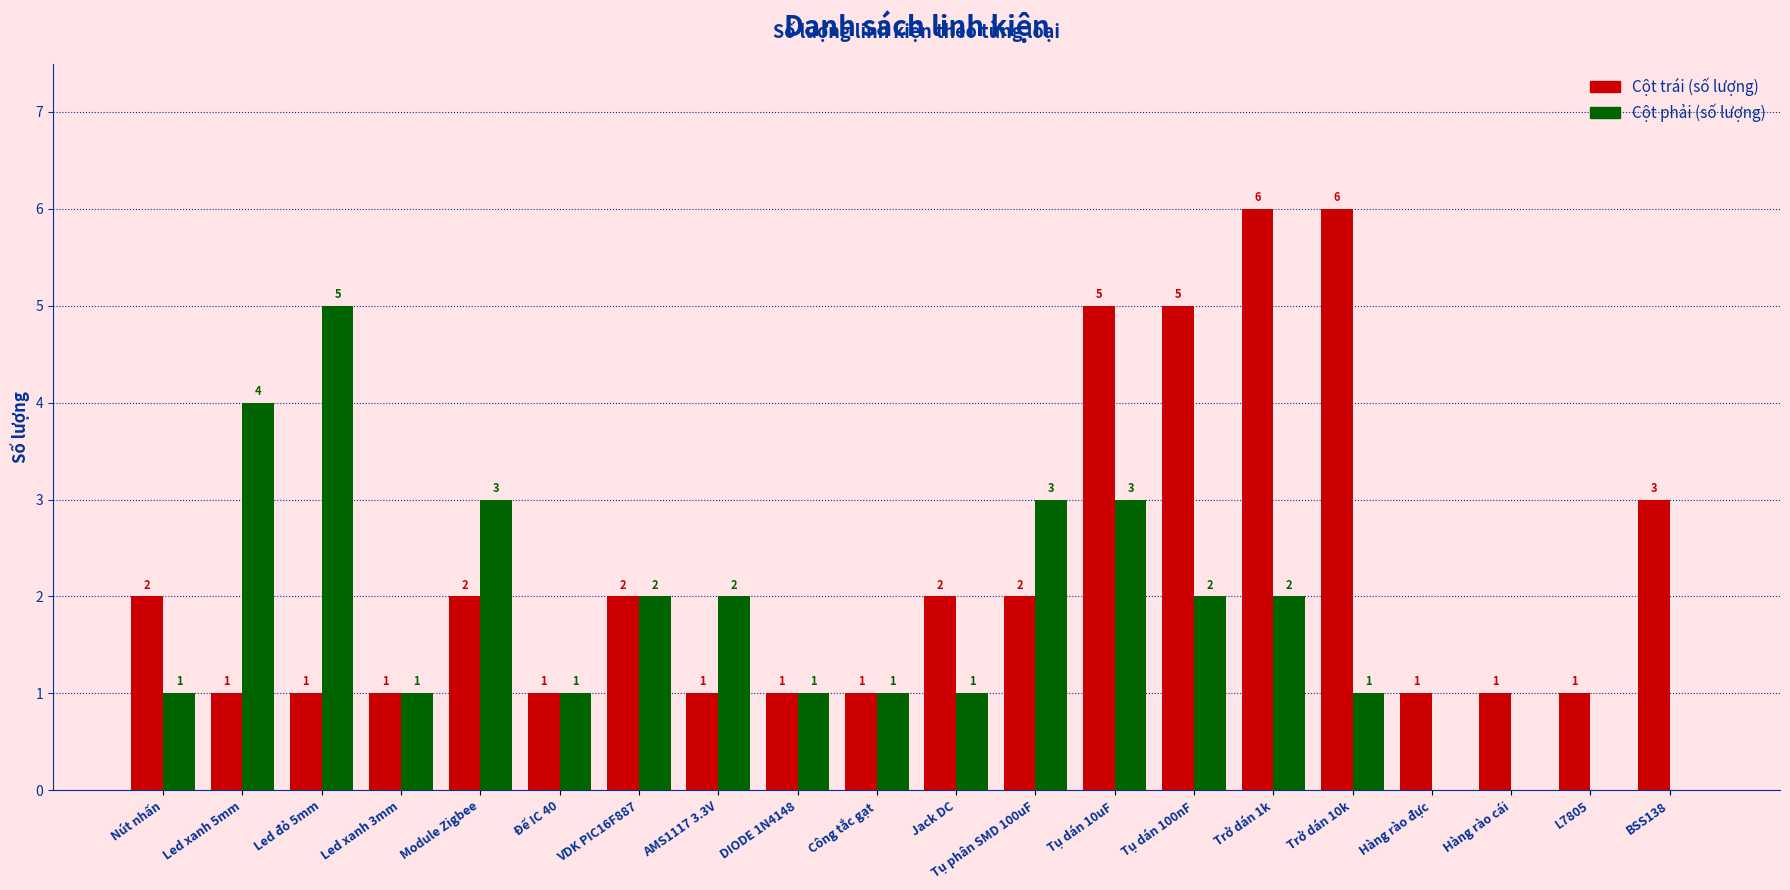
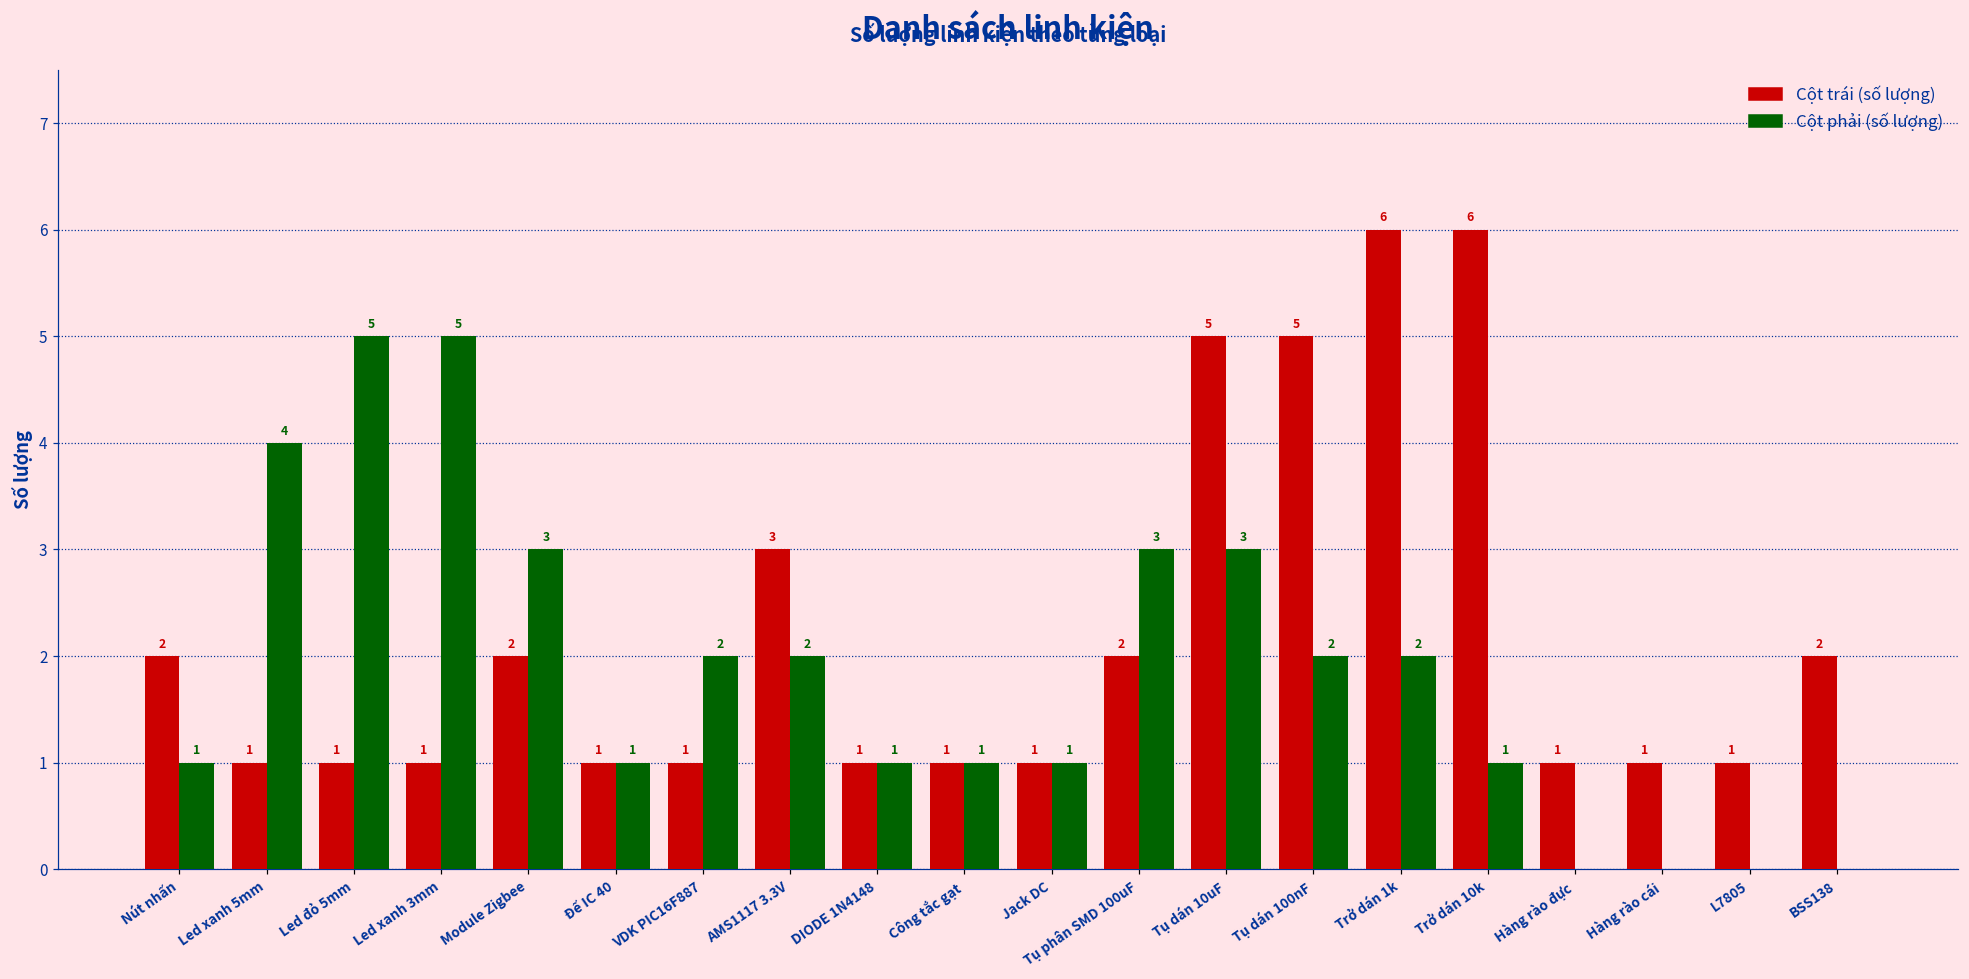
  {
    "Cột trái (số lượng)": {
      "Nút nhấn": 2,
      "Led xanh 5mm": 1,
      "Led đỏ 5mm": 1,
      "Led xanh 3mm": 1,
      "Module Zigbee": 2,
      "Đế IC 40": 1,
-     "VDK PIC16F887": 2,
-     "AMS1117 3.3V": 1,
+     "VDK PIC16F887": 1,
+     "AMS1117 3.3V": 3,
      "DIODE 1N4148": 1,
      "Công tắc gạt": 1,
-     "Jack DC": 2,
+     "Jack DC": 1,
      "Tụ phân SMD 100uF": 2,
      "Tụ dán 10uF": 5,
      "Tụ dán 100nF": 5,
      "Trở dán 1k": 6,
      "Trở dán 10k": 6,
      "Hàng rào đực": 1,
      "Hàng rào cái": 1,
      "L7805": 1,
-     "BSS138": 3
+     "BSS138": 2
    },
    "Cột phải (số lượng)": {
      "Nút nhấn": 1,
      "Led xanh 5mm": 4,
      "Led đỏ 5mm": 5,
-     "Led xanh 3mm": 1,
+     "Led xanh 3mm": 5,
      "Module Zigbee": 3,
      "Đế IC 40": 1,
      "VDK PIC16F887": 2,
      "AMS1117 3.3V": 2,
      "DIODE 1N4148": 1,
      "Công tắc gạt": 1,
      "Jack DC": 1,
      "Tụ phân SMD 100uF": 3,
      "Tụ dán 10uF": 3,
      "Tụ dán 100nF": 2,
      "Trở dán 1k": 2,
      "Trở dán 10k": 1
    }
  }
